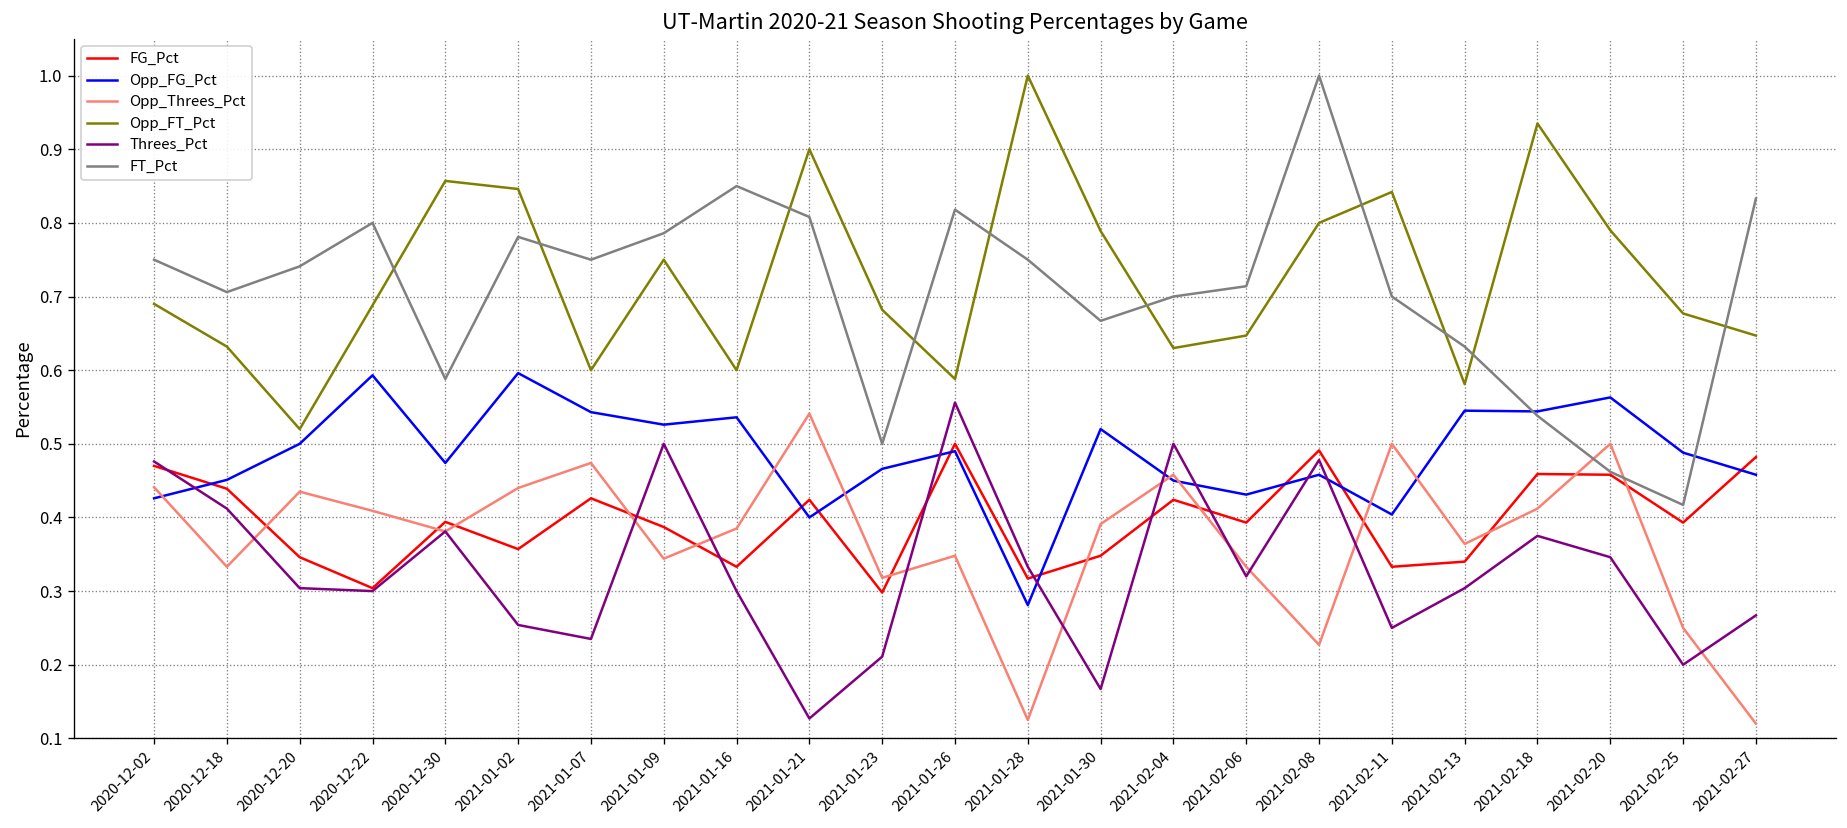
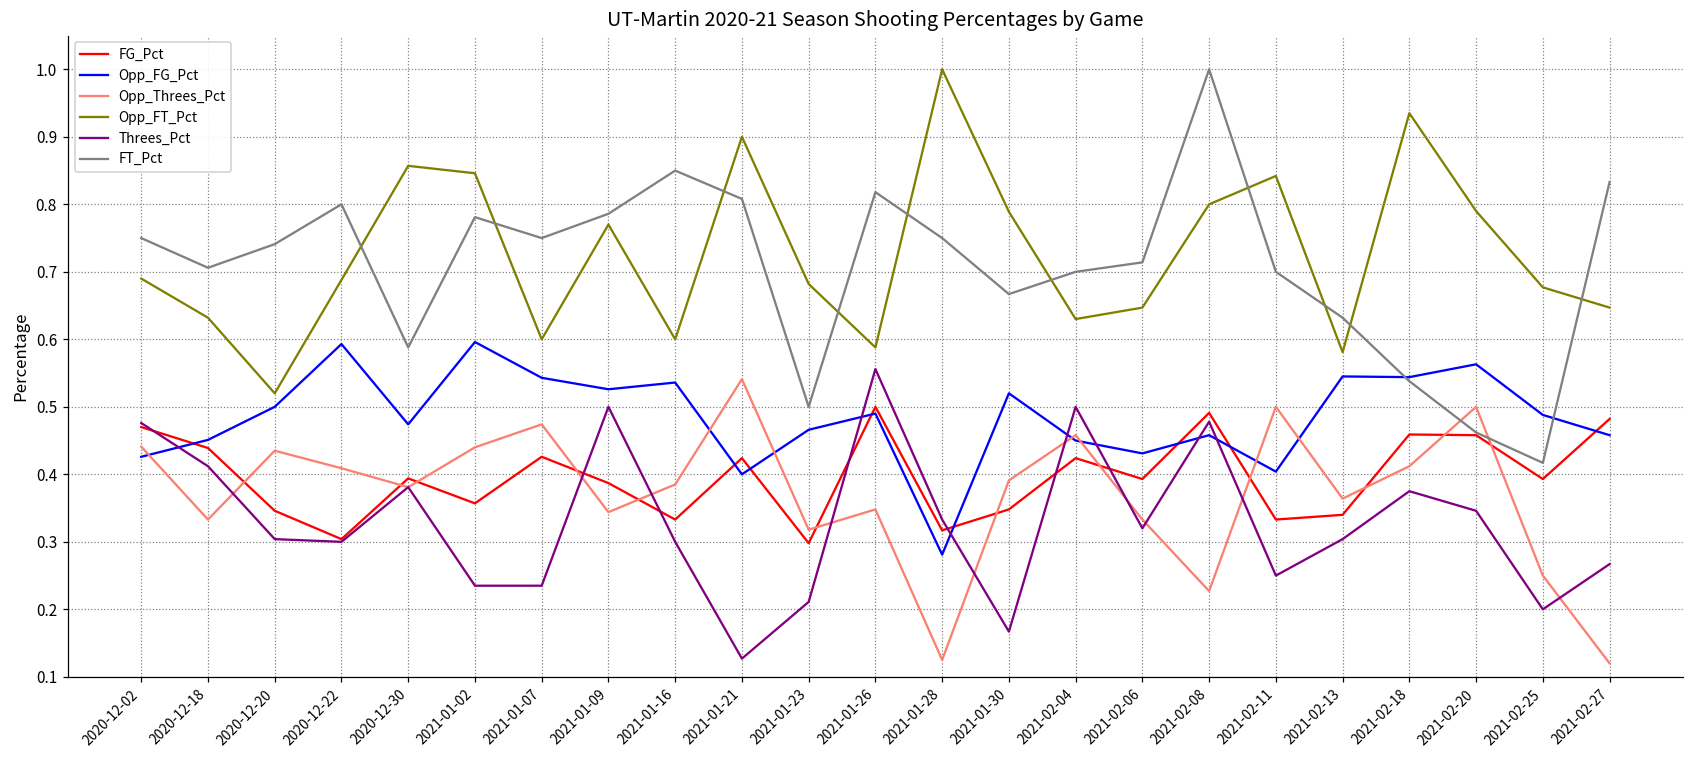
  {
    "FG_Pct": {
      "2020-12-02": 0.47,
      "2020-12-18": 0.44,
      "2020-12-20": 0.35,
      "2020-12-30": 0.39,
      "2021-01-02": 0.36,
      "2021-01-07": 0.43,
      "2021-01-09": 0.39,
      "2021-01-16": 0.33,
      "2021-01-21": 0.42,
      "2021-01-23": 0.30,
      "2021-01-26": 0.50,
      "2021-01-28": 0.32,
      "2021-01-30": 0.35,
      "2021-02-04": 0.42,
      "2021-02-06": 0.39,
      "2021-02-08": 0.49,
      "2021-02-11": 0.33,
      "2021-02-13": 0.34,
      "2021-02-18": 0.46,
      "2021-02-25": 0.39,
      "2021-02-27": 0.48
    },
    "Opp_FG_Pct": {
      "2020-12-02": 0.43,
      "2020-12-18": 0.45,
      "2020-12-20": 0.50,
      "2020-12-22": 0.59,
      "2020-12-30": 0.47,
      "2021-01-02": 0.60,
      "2021-01-07": 0.54,
      "2021-01-09": 0.53,
      "2021-01-16": 0.54,
      "2021-01-21": 0.40,
      "2021-01-23": 0.47,
      "2021-01-26": 0.49,
      "2021-01-28": 0.28,
      "2021-01-30": 0.52,
      "2021-02-04": 0.45,
      "2021-02-06": 0.43,
      "2021-02-08": 0.46,
      "2021-02-11": 0.40,
      "2021-02-13": 0.55,
      "2021-02-18": 0.54,
      "2021-02-20": 0.56,
      "2021-02-25": 0.49,
      "2021-02-27": 0.46
    },
    "Opp_Threes_Pct": {
      "2020-12-02": 0.44,
      "2020-12-18": 0.33,
      "2020-12-20": 0.44,
      "2020-12-22": 0.41,
      "2021-01-02": 0.44,
      "2021-01-07": 0.47,
      "2021-01-09": 0.34,
      "2021-01-16": 0.39,
      "2021-01-21": 0.54,
      "2021-01-23": 0.32,
      "2021-01-26": 0.35,
      "2021-01-28": 0.13,
      "2021-01-30": 0.39,
      "2021-02-04": 0.46,
      "2021-02-06": 0.33,
      "2021-02-08": 0.23,
      "2021-02-11": 0.50,
      "2021-02-13": 0.36,
      "2021-02-18": 0.41,
      "2021-02-20": 0.50,
      "2021-02-25": 0.25,
      "2021-02-27": 0.12
    },
    "Opp_FT_Pct": {
      "2020-12-02": 0.69,
      "2020-12-18": 0.63,
      "2020-12-20": 0.52,
      "2020-12-22": 0.69,
      "2020-12-30": 0.86,
      "2021-01-02": 0.85,
      "2021-01-07": 0.60,
-     "2021-01-09": 0.75,
+     "2021-01-09": 0.77,
      "2021-01-16": 0.60,
      "2021-01-21": 0.90,
      "2021-01-23": 0.68,
      "2021-01-26": 0.59,
      "2021-01-28": 1.00,
      "2021-01-30": 0.79,
      "2021-02-04": 0.63,
      "2021-02-06": 0.65,
      "2021-02-08": 0.80,
      "2021-02-11": 0.84,
      "2021-02-13": 0.58,
      "2021-02-18": 0.94,
      "2021-02-20": 0.79,
      "2021-02-25": 0.68,
      "2021-02-27": 0.65
    },
    "Threes_Pct": {
      "2020-12-02": 0.48,
      "2020-12-18": 0.41,
      "2020-12-20": 0.30,
-     "2021-01-02": 0.25,
+     "2021-01-02": 0.24,
      "2021-01-07": 0.24,
      "2021-01-09": 0.50,
      "2021-01-16": 0.30,
      "2021-01-21": 0.13,
      "2021-01-23": 0.21,
      "2021-01-26": 0.56,
      "2021-01-28": 0.33,
      "2021-01-30": 0.17,
      "2021-02-04": 0.50,
      "2021-02-06": 0.32,
      "2021-02-08": 0.48,
      "2021-02-11": 0.25,
      "2021-02-13": 0.30,
      "2021-02-18": 0.38,
      "2021-02-20": 0.35,
      "2021-02-25": 0.20,
      "2021-02-27": 0.27
    },
    "FT_Pct": {
      "2020-12-02": 0.75,
      "2020-12-18": 0.71,
      "2020-12-20": 0.74,
      "2020-12-22": 0.80,
      "2020-12-30": 0.59,
      "2021-01-02": 0.78,
      "2021-01-07": 0.75,
      "2021-01-09": 0.79,
      "2021-01-16": 0.85,
      "2021-01-21": 0.81,
      "2021-01-23": 0.50,
      "2021-01-26": 0.82,
      "2021-01-28": 0.75,
      "2021-01-30": 0.67,
      "2021-02-04": 0.70,
      "2021-02-06": 0.71,
      "2021-02-08": 1.00,
      "2021-02-11": 0.70,
      "2021-02-13": 0.63,
      "2021-02-18": 0.54,
      "2021-02-25": 0.42,
      "2021-02-27": 0.83
    }
  }
